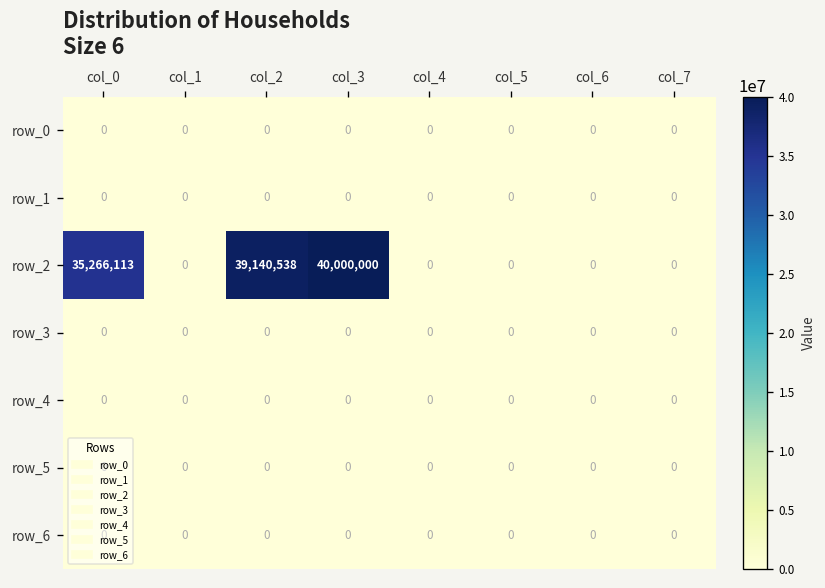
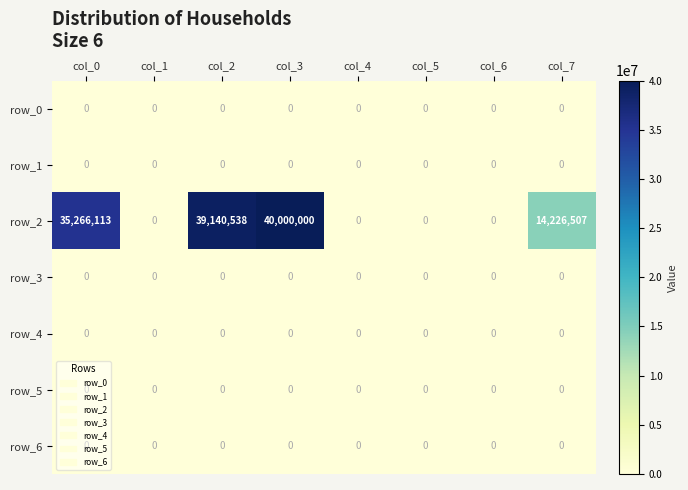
  {
    "row_0": {
      "col_0": "0",
      "col_1": "0",
      "col_2": "0",
      "col_3": "0",
      "col_4": "0",
      "col_5": "0",
      "col_6": "0",
      "col_7": "0"
    },
    "row_1": {
      "col_0": "0",
      "col_1": "0",
      "col_2": "0",
      "col_3": "0",
      "col_4": "0",
      "col_5": "0",
      "col_6": "0",
      "col_7": "0"
    },
    "row_2": {
      "col_0": "35,266,113",
      "col_1": "0",
      "col_2": "39,140,538",
      "col_3": "40,000,000",
      "col_4": "0",
      "col_5": "0",
      "col_6": "0",
-     "col_7": "0"
+     "col_7": "14,226,507"
    },
    "row_3": {
      "col_0": "0",
      "col_1": "0",
      "col_2": "0",
      "col_3": "0",
      "col_4": "0",
      "col_5": "0",
      "col_6": "0",
      "col_7": "0"
    },
    "row_4": {
      "col_0": "0",
      "col_1": "0",
      "col_2": "0",
      "col_3": "0",
      "col_4": "0",
      "col_5": "0",
      "col_6": "0",
      "col_7": "0"
    },
    "row_5": {
      "col_1": "0",
      "col_2": "0",
      "col_3": "0",
      "col_4": "0",
      "col_5": "0",
      "col_6": "0",
      "col_7": "0"
    },
    "row_6": {
      "col_1": "0",
      "col_2": "0",
      "col_3": "0",
      "col_4": "0",
      "col_5": "0",
      "col_6": "0",
      "col_7": "0"
    }
  }
